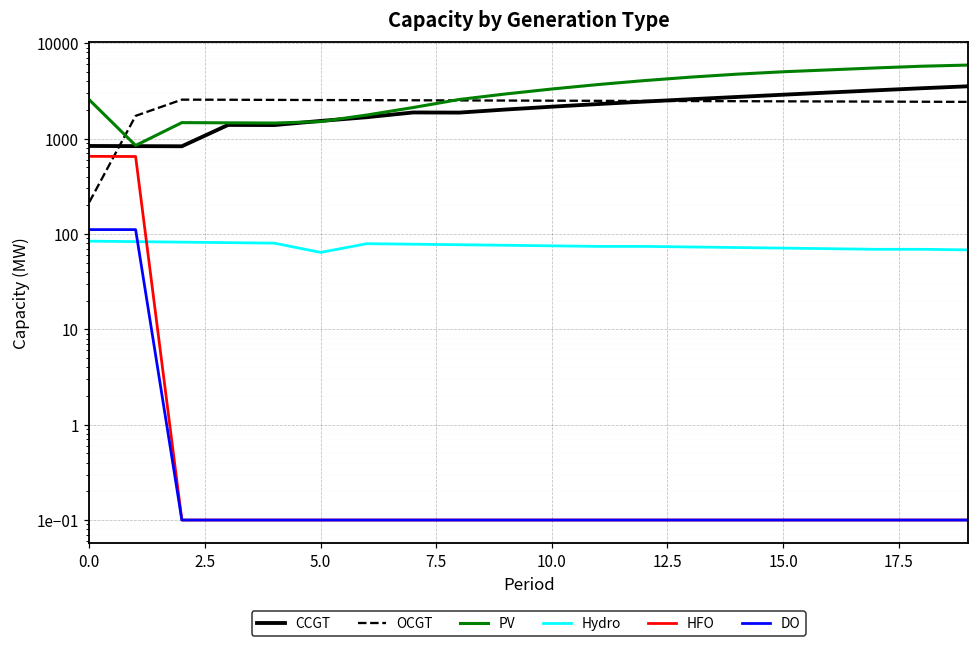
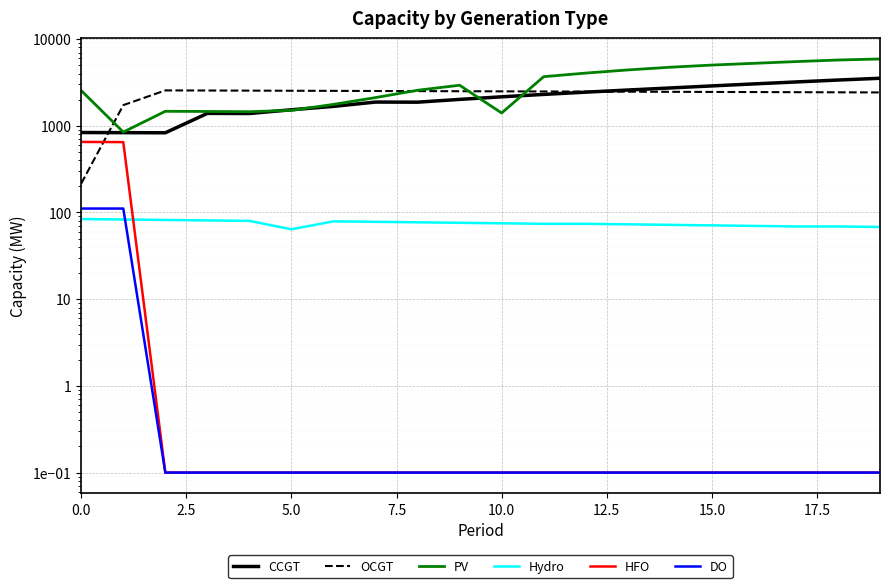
  {
    "PV": {
      "0.0": 2500,
-     "10.0": 3300,
+     "10.0": 1400,
      "15.0": 5000
    },
    "Hydro": {
      "0.0": 80,
      "5.0": 60,
      "10.0": 80,
      "15.0": 70
    },
    "HFO": {
      "0.0": 700
    },
    "DO": {
      "0.0": 110
    }
  }
